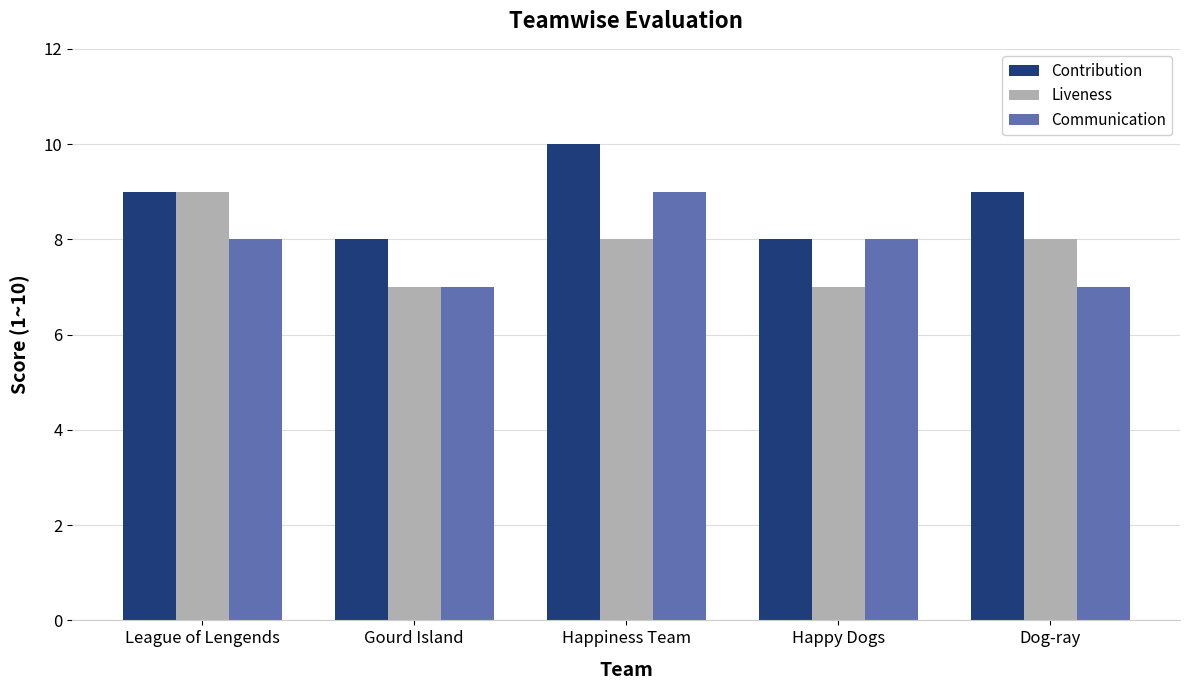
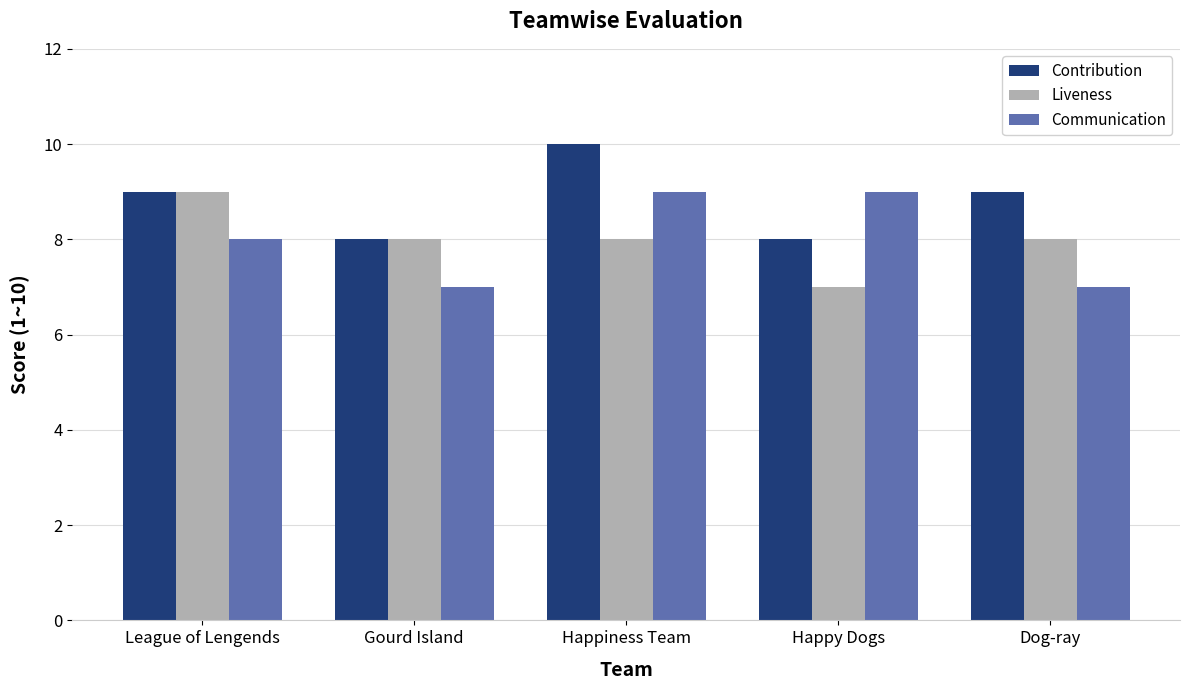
  {
    "Contribution": {
      "League of Lengends": 9,
      "Gourd Island": 8,
      "Happiness Team": 10,
      "Happy Dogs": 8,
      "Dog-ray": 9
    },
    "Liveness": {
      "League of Lengends": 9,
-     "Gourd Island": 7,
+     "Gourd Island": 8,
      "Happiness Team": 8,
      "Happy Dogs": 7,
      "Dog-ray": 8
    },
    "Communication": {
      "League of Lengends": 8,
      "Gourd Island": 7,
      "Happiness Team": 9,
-     "Happy Dogs": 8,
+     "Happy Dogs": 9,
      "Dog-ray": 7
    }
  }
